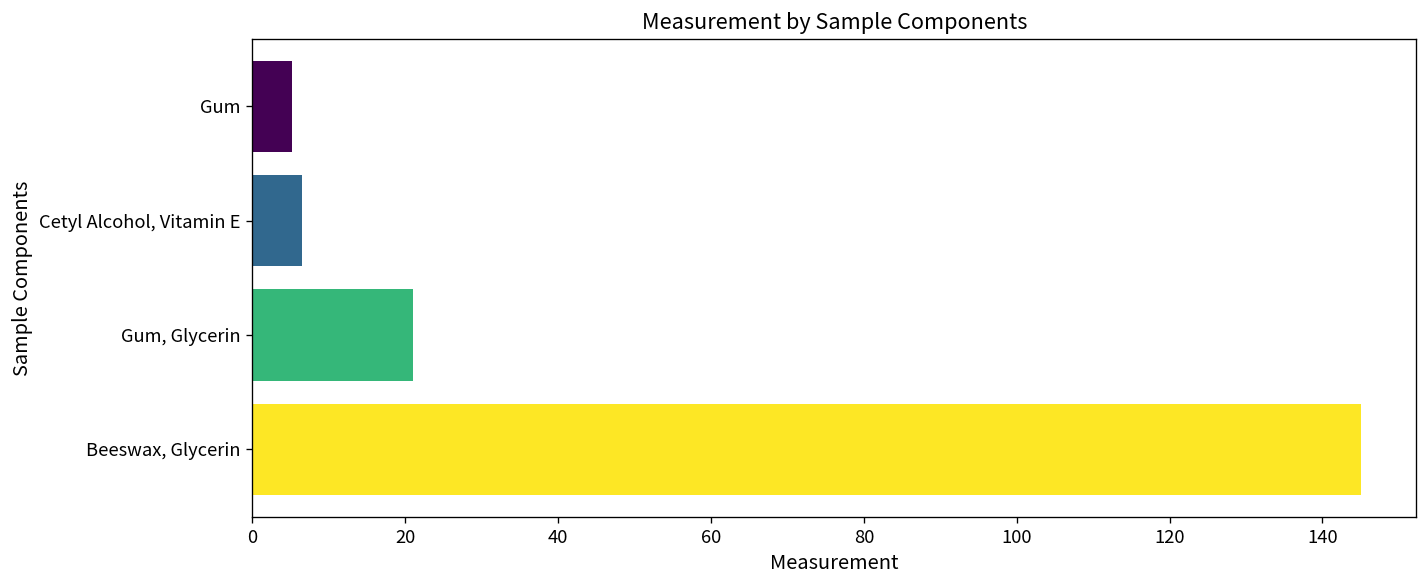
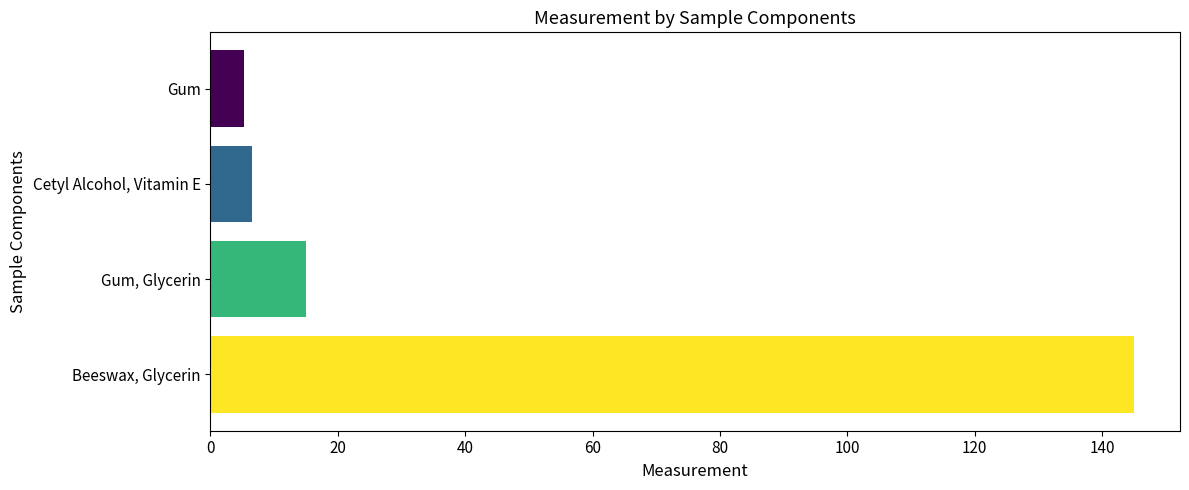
  {
    "Gum": 5,
    "Cetyl Alcohol, Vitamin E": 7,
-   "Gum, Glycerin": 21,
+   "Gum, Glycerin": 15,
    "Beeswax, Glycerin": 145
  }
